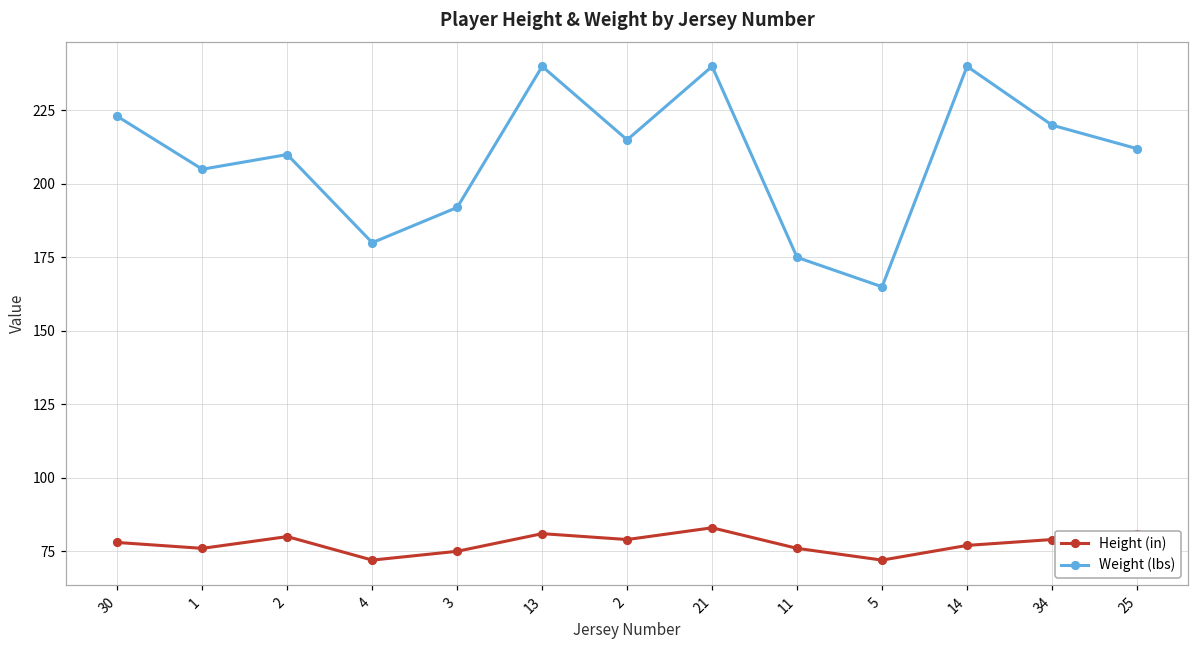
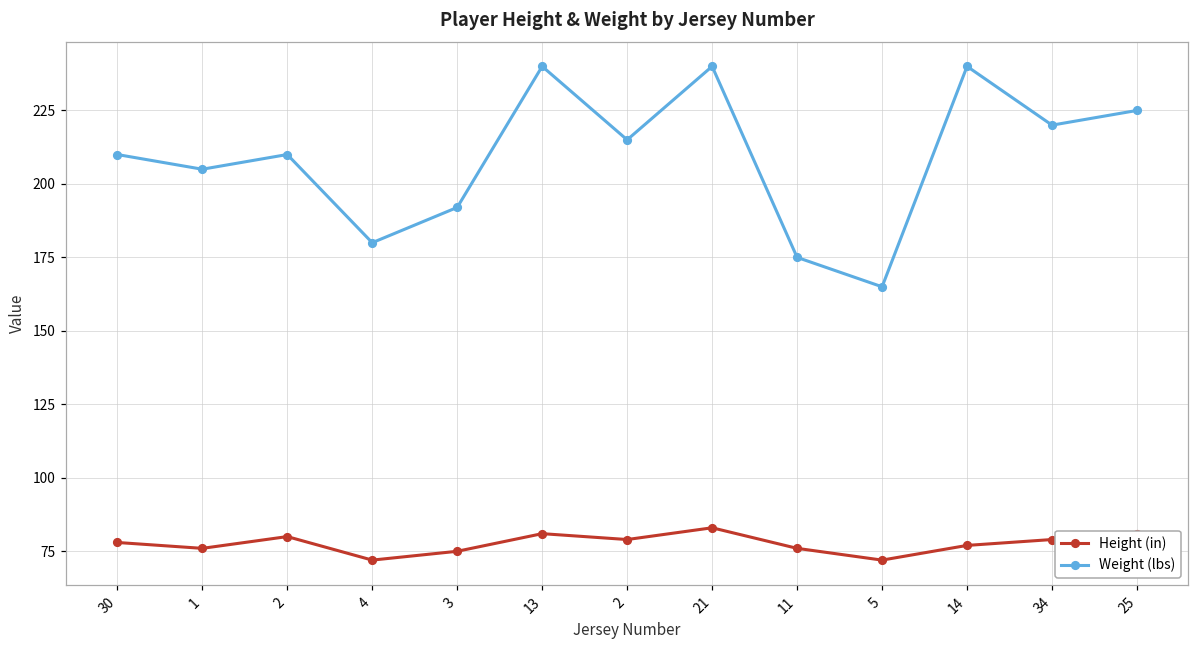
  {
    "Height (in)": {
      "30": 78,
      "1": 76,
      "4": 72,
      "3": 75,
      "13": 81,
      "21": 83,
      "11": 76,
      "5": 72,
      "14": 77,
      "34": 79
    },
    "Weight (lbs)": {
-     "30": 223,
+     "30": 210,
      "1": 205,
      "4": 180,
      "3": 192,
      "13": 240,
      "21": 240,
      "11": 175,
      "5": 165,
      "14": 240,
      "34": 220,
-     "25": 212
+     "25": 225
    }
  }
